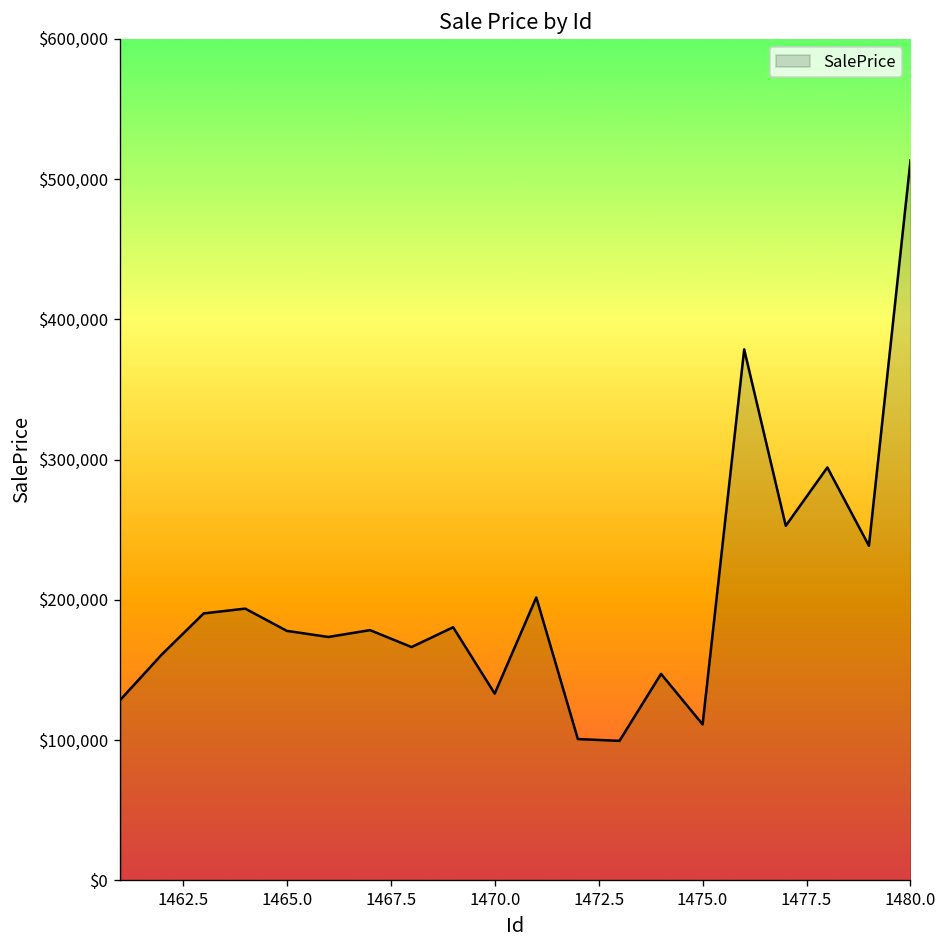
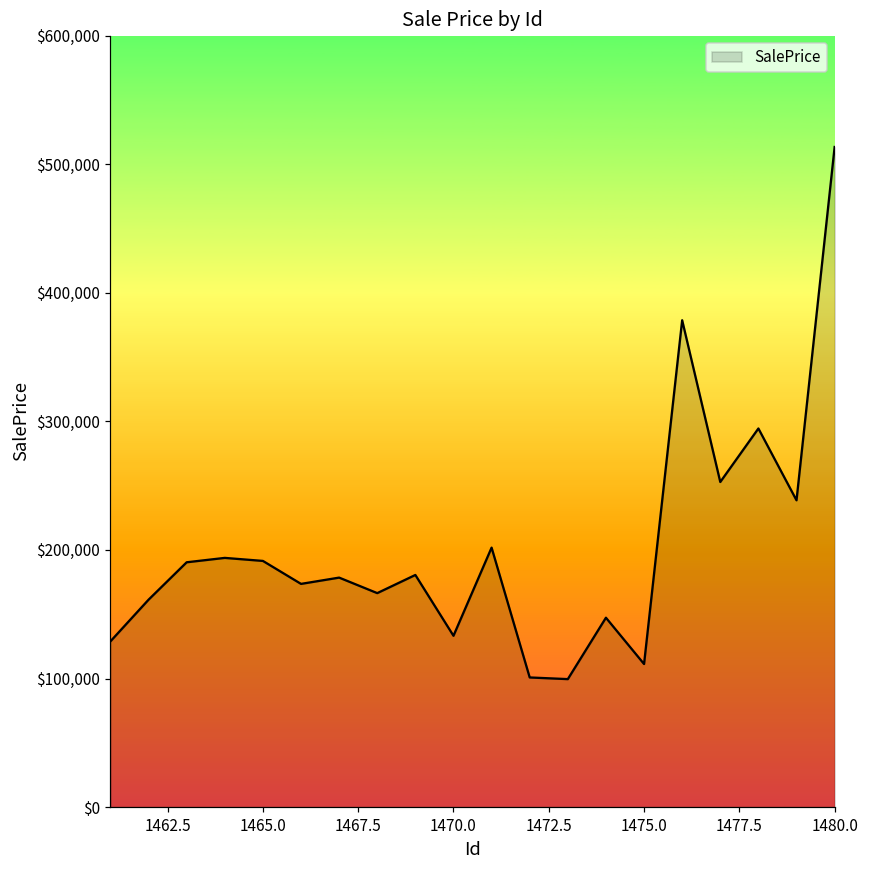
  {
-   "1465.0": "$178,000",
+   "1465.0": "$191,000",
    "1470.0": "$133,000",
    "1475.0": "$111,000",
    "1480.0": "$513,000"
  }
